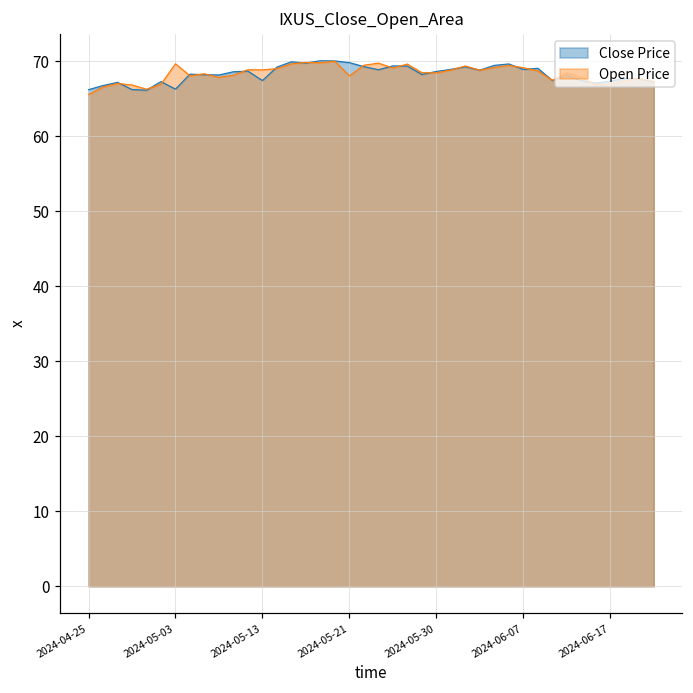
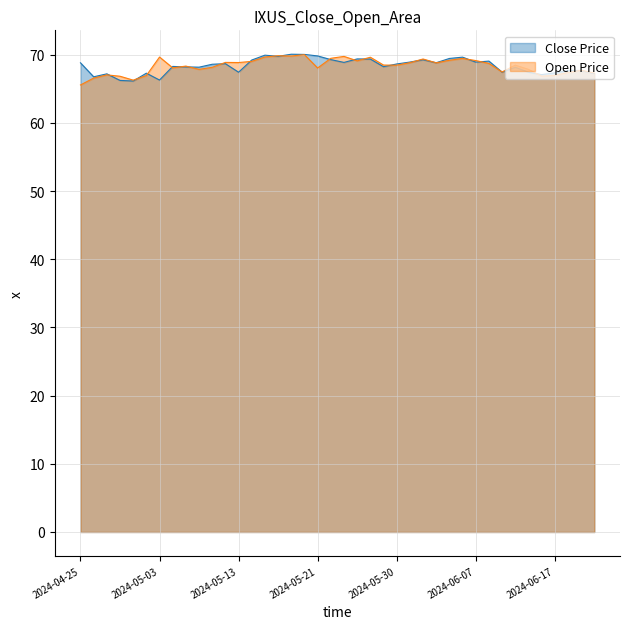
  {
    "Close Price": {
-     "2024-04-25": 66,
+     "2024-04-25": 69,
      "2024-05-03": 66,
      "2024-05-13": 67,
      "2024-05-21": 70
    },
    "Open Price": {
      "2024-04-25": 66,
      "2024-05-03": 70,
      "2024-05-13": 69,
      "2024-05-21": 68
    }
  }
